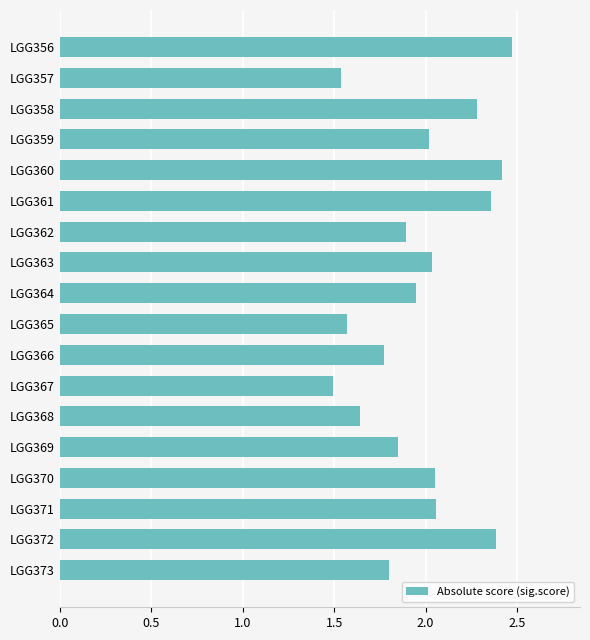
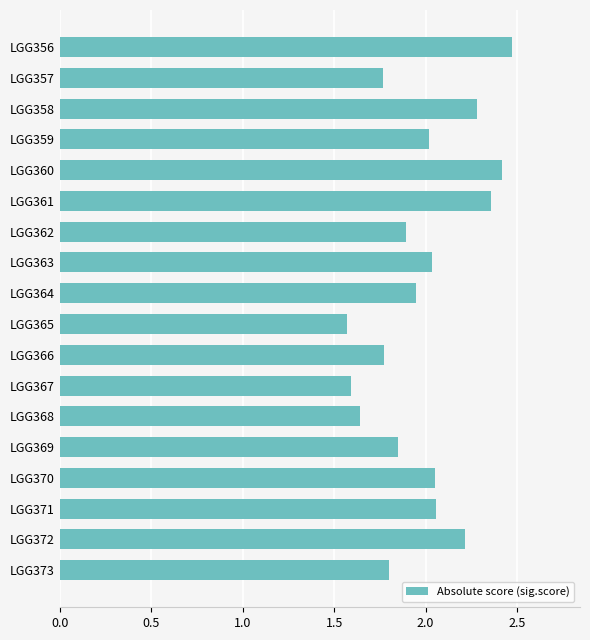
  {
    "LGG356": 2.47,
-   "LGG357": 1.54,
+   "LGG357": 1.77,
    "LGG358": 2.28,
    "LGG359": 2.02,
    "LGG360": 2.42,
    "LGG361": 2.36,
    "LGG362": 1.89,
    "LGG363": 2.04,
    "LGG364": 1.95,
    "LGG365": 1.57,
    "LGG366": 1.77,
-   "LGG367": 1.49,
+   "LGG367": 1.59,
    "LGG368": 1.64,
    "LGG369": 1.85,
    "LGG370": 2.05,
    "LGG371": 2.06,
-   "LGG372": 2.38,
+   "LGG372": 2.22,
    "LGG373": 1.80
  }
